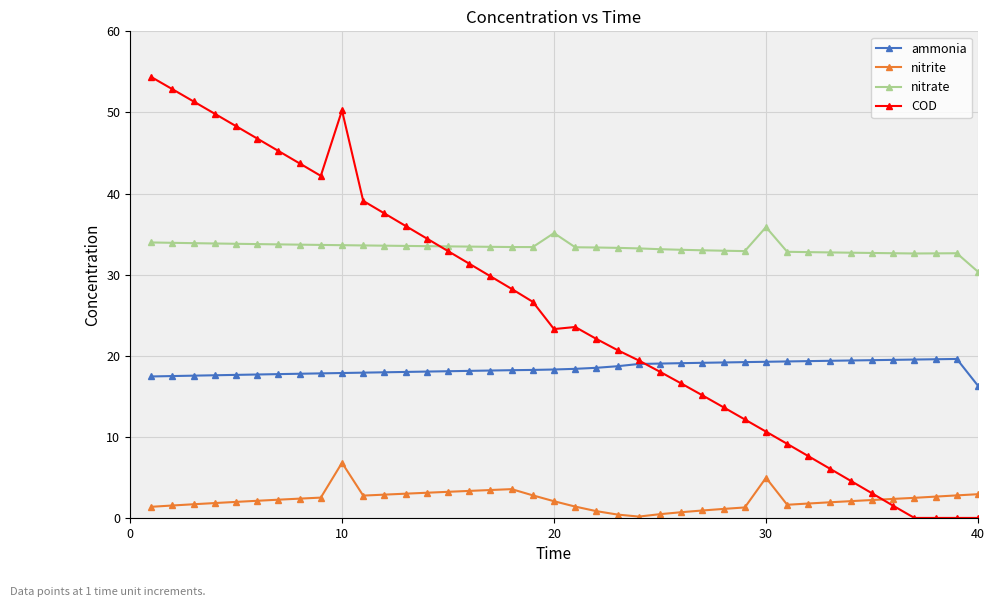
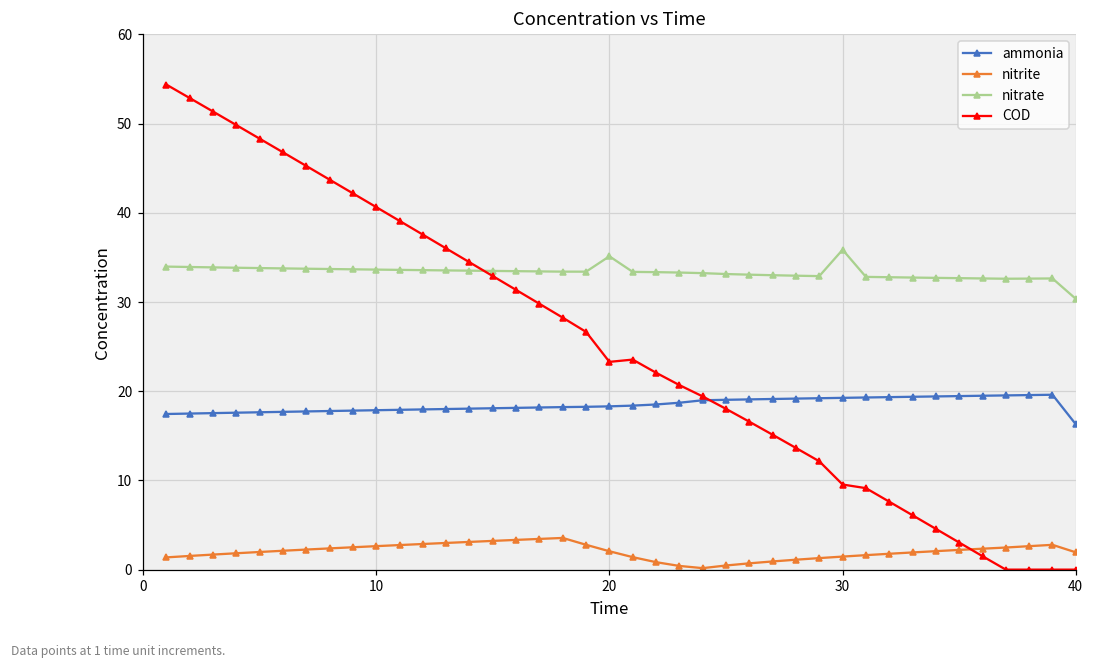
  {
    "ammonia": {
      "10": 18,
      "20": 18,
      "30": 19,
      "40": 16
    },
    "nitrite": {
-     "10": 7,
+     "10": 3,
      "20": 2,
-     "30": 5,
-     "40": 3
+     "30": 1,
+     "40": 2
    },
    "nitrate": {
      "10": 34,
      "20": 35,
      "30": 36,
      "40": 30
    },
    "COD": {
-     "10": 50,
+     "10": 41,
      "20": 23,
-     "30": 11,
+     "30": 10,
      "40": 0
    }
  }
